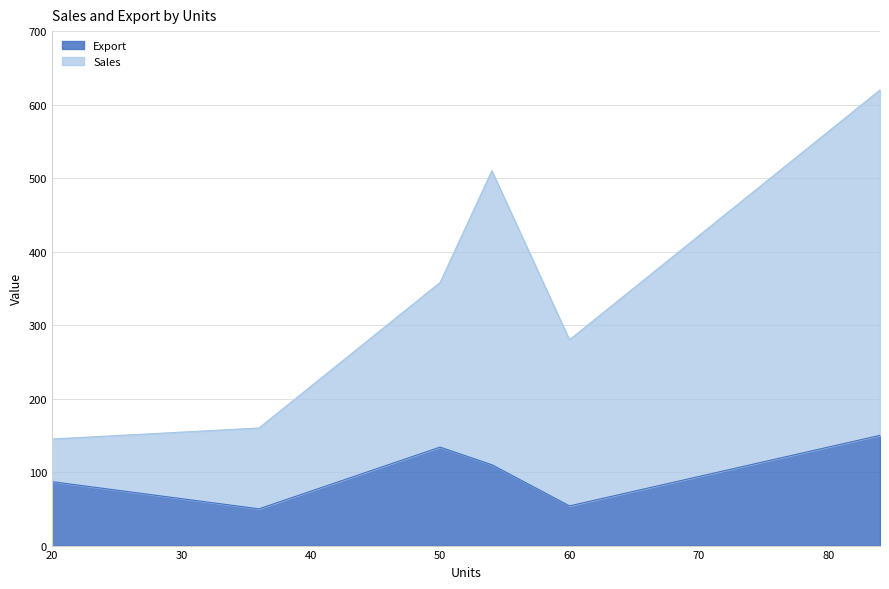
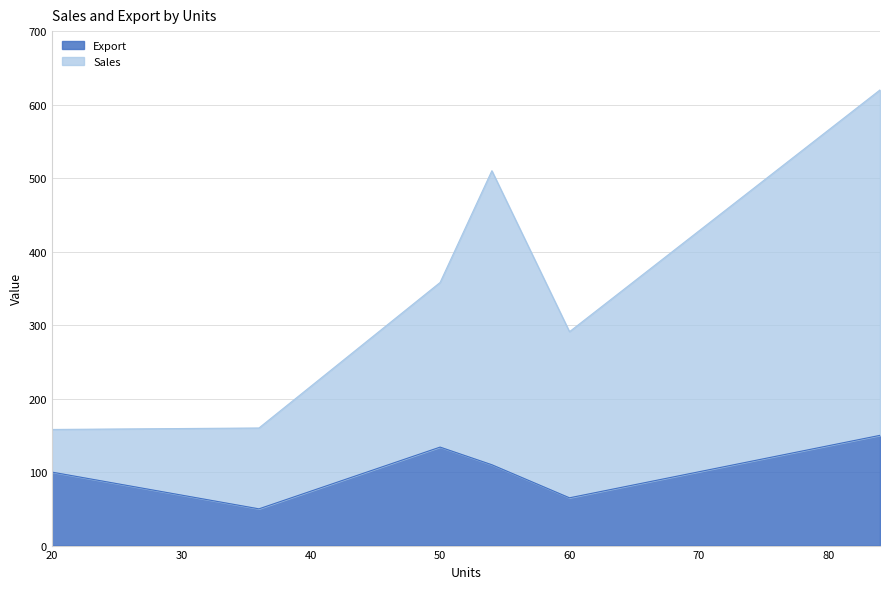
  {
    "Export": {
-     "20": 90,
+     "20": 100,
      "50": 130,
-     "60": 50
+     "60": 70
    },
    "Sales": {
      "20": 60,
      "50": 220,
      "60": 230
    }
  }
